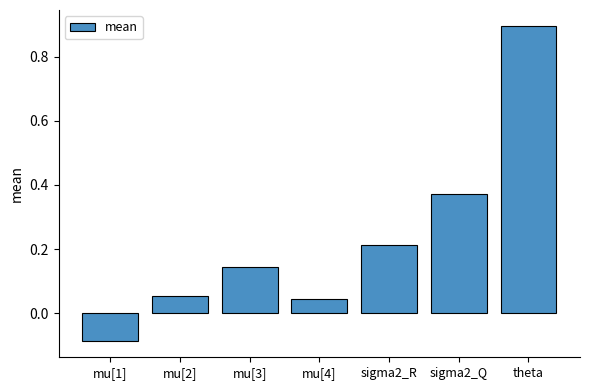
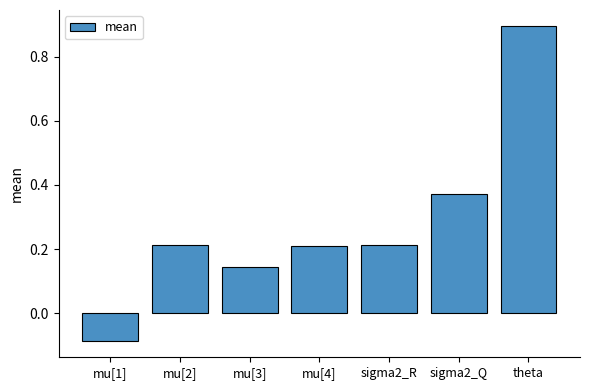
  {
    "mu[1]": -0.09,
-   "mu[2]": 0.05,
+   "mu[2]": 0.21,
    "mu[3]": 0.15,
-   "mu[4]": 0.05,
+   "mu[4]": 0.21,
    "sigma2_R": 0.21,
    "sigma2_Q": 0.37,
    "theta": 0.90
  }
